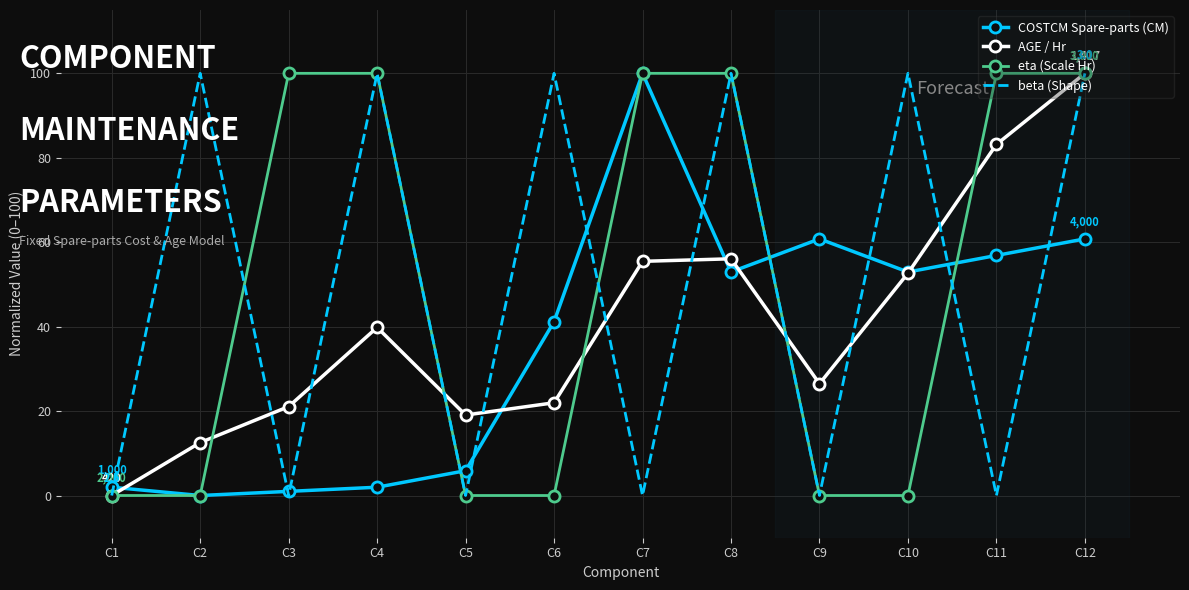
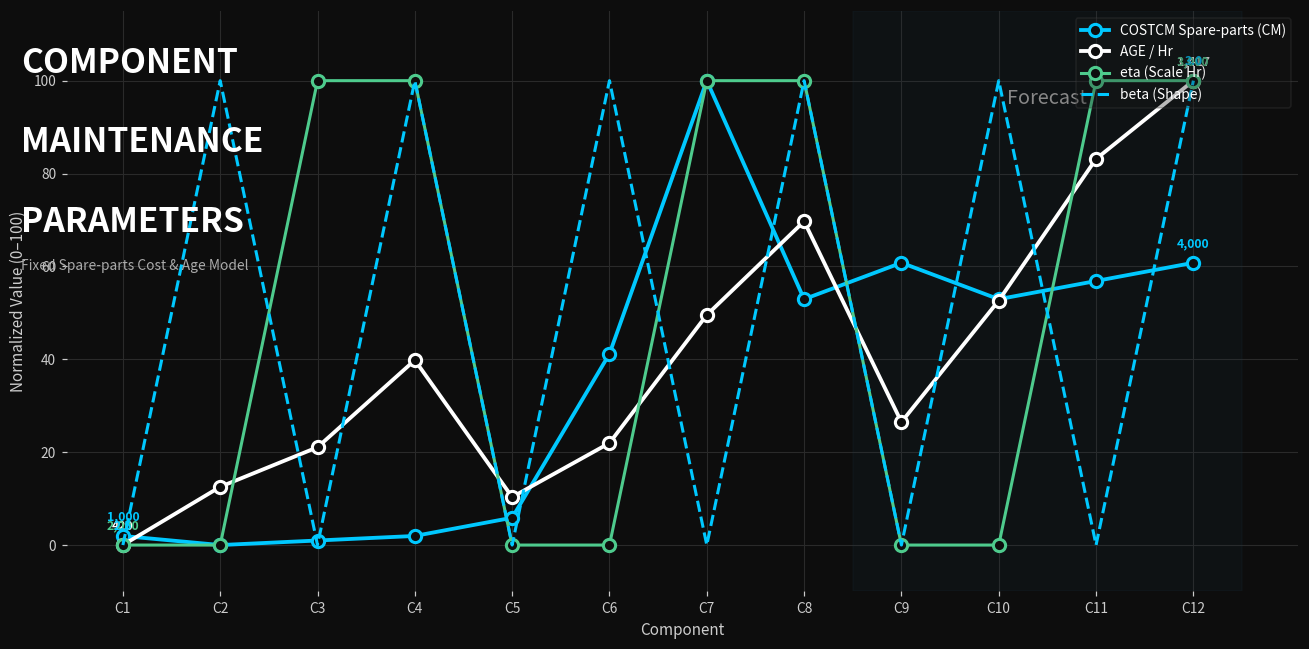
  {
    "AGE / Hr": {
      "C2": 13,
      "C3": 21,
      "C4": 40,
-     "C5": 19,
+     "C5": 10,
      "C6": 22,
-     "C7": 55,
-     "C8": 56,
+     "C7": 50,
+     "C8": 70,
      "C9": 26,
      "C11": 83
    },
    "eta (Scale Hr)": {
      "C3": 100,
      "C6": 0,
      "C10": 0
    }
  }
